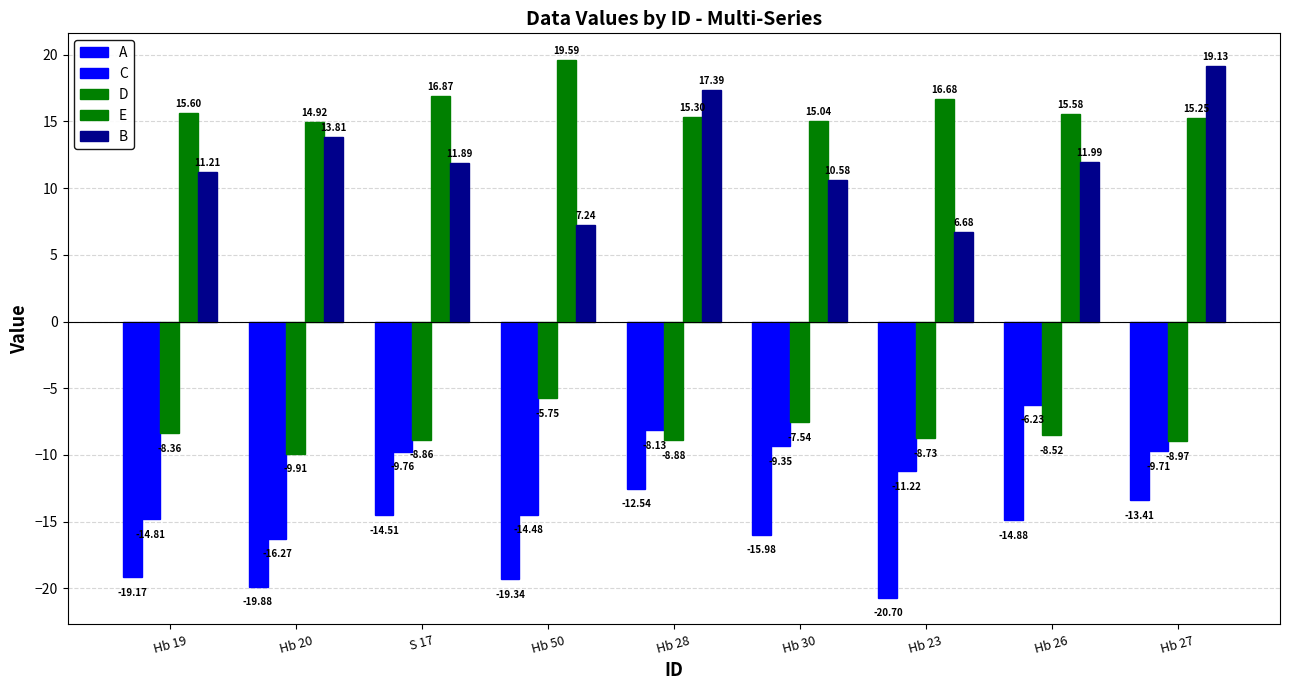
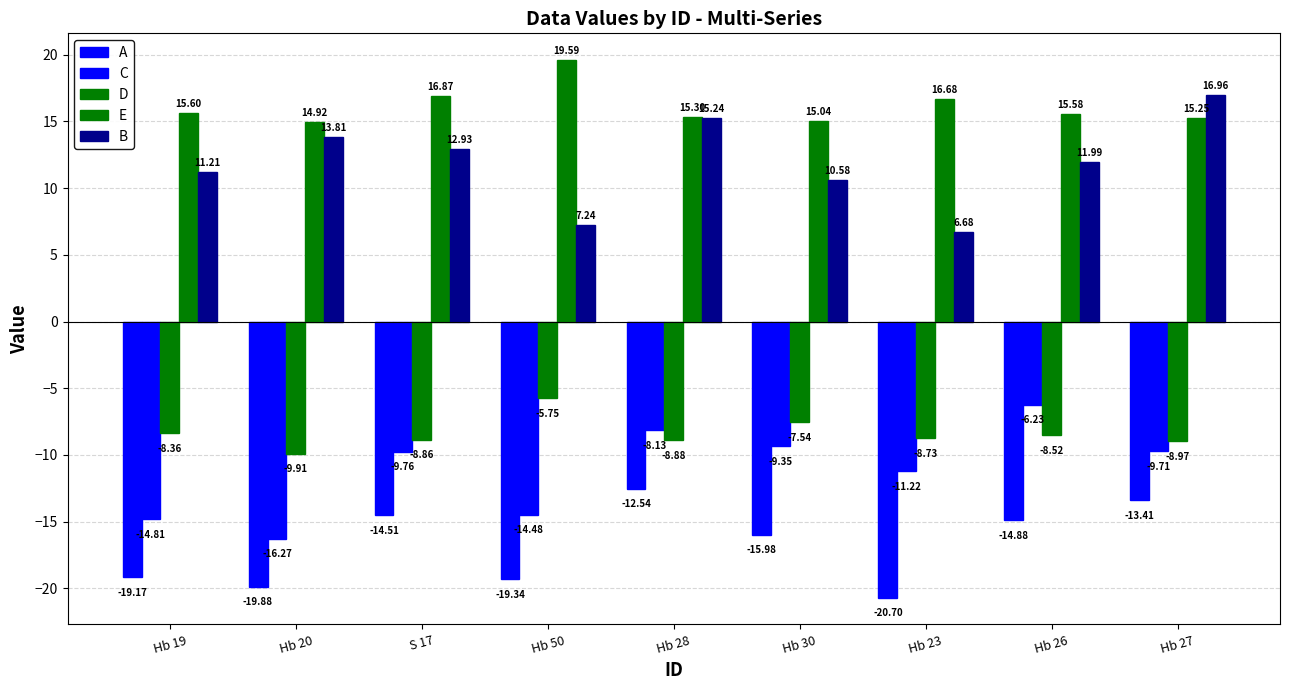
  {
    "B": {
      "Hb 19": 11.21,
      "Hb 20": 13.81,
-     "S 17": 11.89,
+     "S 17": 12.93,
      "Hb 50": 7.24,
-     "Hb 28": 17.39,
+     "Hb 28": 15.24,
      "Hb 30": 10.58,
      "Hb 23": 6.68,
      "Hb 26": 11.99,
-     "Hb 27": 19.13
+     "Hb 27": 16.96
    }
  }
